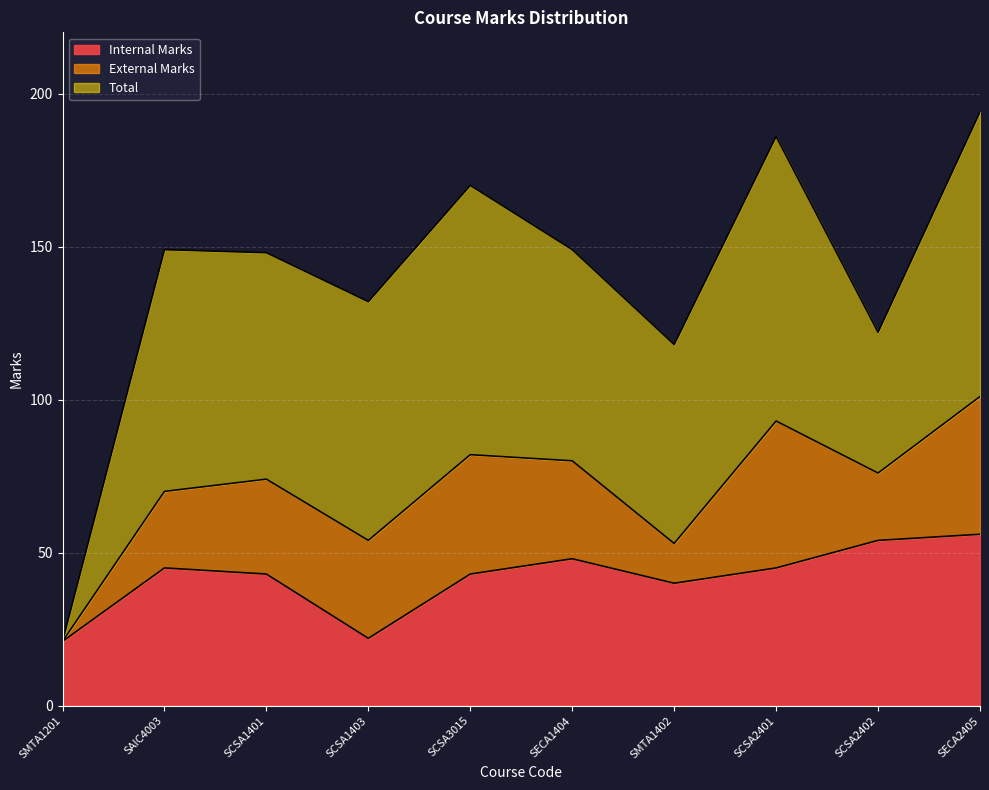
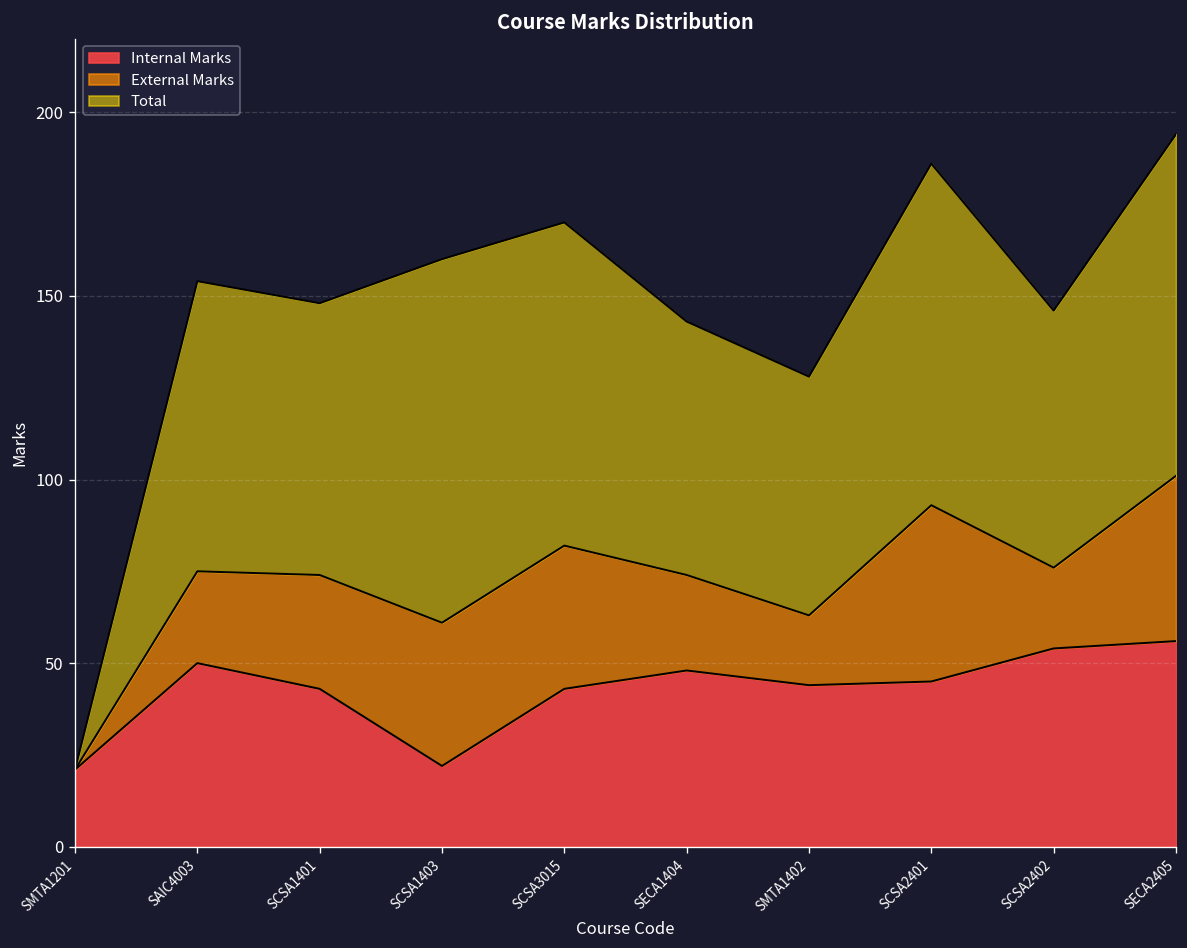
  {
    "Internal Marks": {
-     "SAIC4003": 45,
+     "SAIC4003": 50,
      "SCSA1401": 43,
      "SCSA1403": 22,
      "SCSA3015": 43,
      "SECA1404": 48,
-     "SMTA1402": 40,
+     "SMTA1402": 44,
      "SCSA2401": 45,
      "SCSA2402": 54,
      "SECA2405": 56
    },
    "External Marks": {
      "SAIC4003": 25,
      "SCSA1401": 31,
-     "SCSA1403": 32,
+     "SCSA1403": 39,
      "SCSA3015": 39,
-     "SECA1404": 32,
-     "SMTA1402": 13,
+     "SECA1404": 26,
+     "SMTA1402": 19,
      "SCSA2401": 48,
      "SCSA2402": 22,
      "SECA2405": 45
    },
    "Total": {
      "SAIC4003": 79,
      "SCSA1401": 74,
-     "SCSA1403": 78,
+     "SCSA1403": 99,
      "SCSA3015": 88,
      "SECA1404": 69,
      "SMTA1402": 65,
      "SCSA2401": 93,
-     "SCSA2402": 46,
+     "SCSA2402": 70,
      "SECA2405": 93
    }
  }
